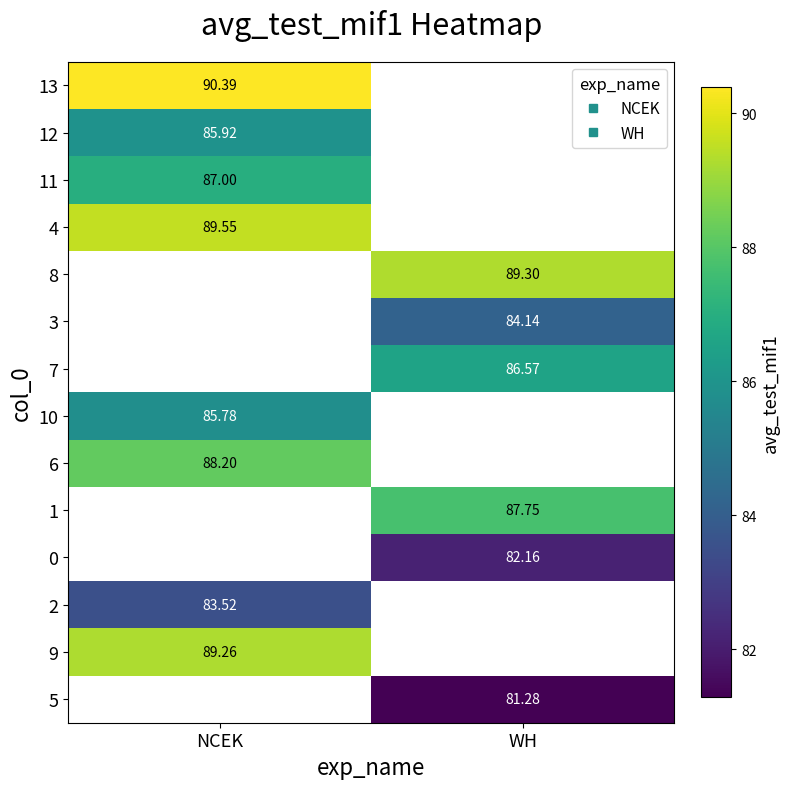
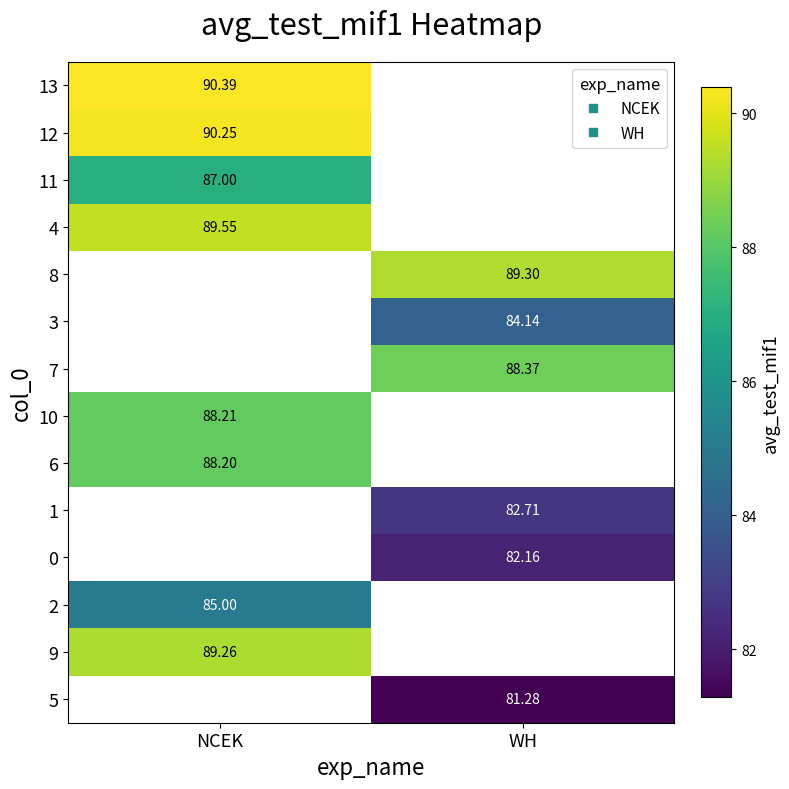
  {
    "13": {
      "NCEK": 90.39
    },
    "12": {
-     "NCEK": 85.92
+     "NCEK": 90.25
    },
    "11": {
      "NCEK": 87.00
    },
    "4": {
      "NCEK": 89.55
    },
    "8": {
      "WH": 89.30
    },
    "3": {
      "WH": 84.14
    },
    "7": {
-     "WH": 86.57
+     "WH": 88.37
    },
    "10": {
-     "NCEK": 85.78
+     "NCEK": 88.21
    },
    "6": {
      "NCEK": 88.20
    },
    "1": {
-     "WH": 87.75
+     "WH": 82.71
    },
    "0": {
      "WH": 82.16
    },
    "2": {
-     "NCEK": 83.52
+     "NCEK": 85.00
    },
    "9": {
      "NCEK": 89.26
    },
    "5": {
      "WH": 81.28
    }
  }
